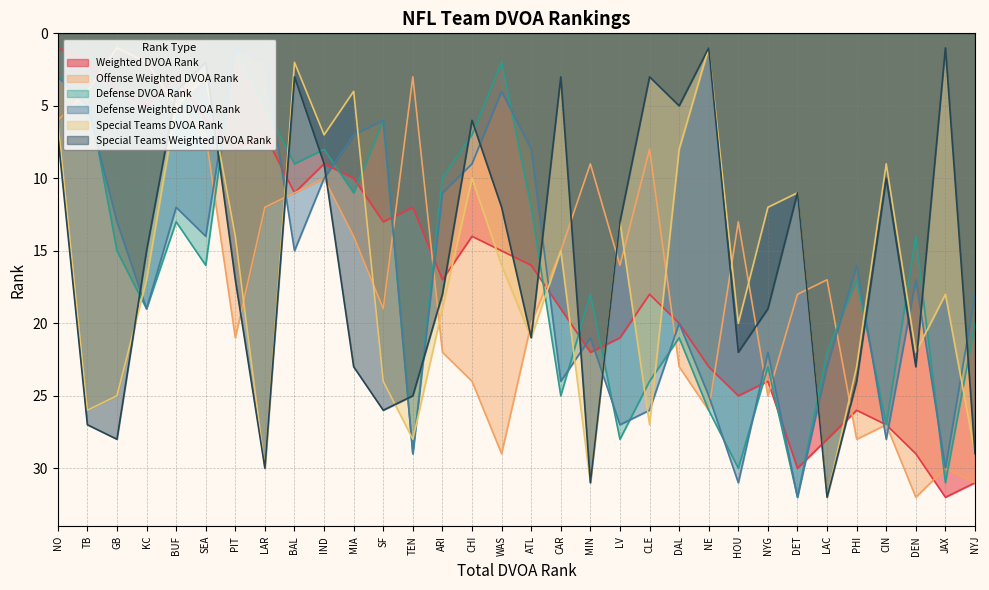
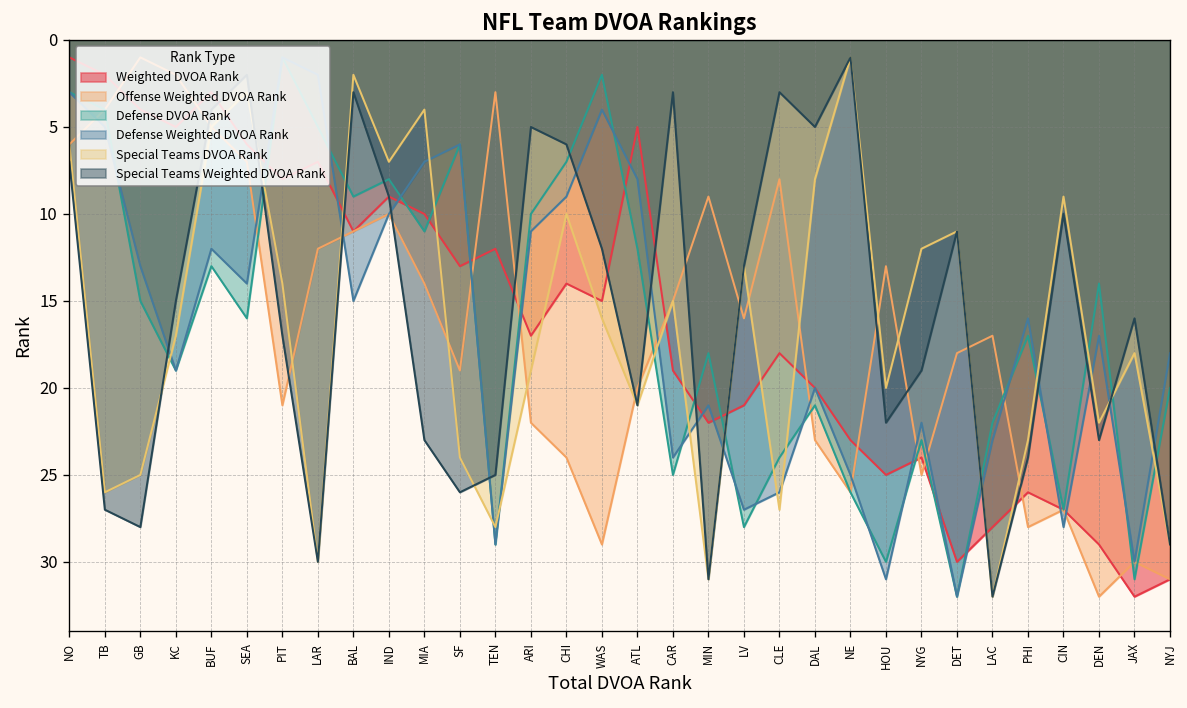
  {
    "Weighted DVOA Rank": {
      "NO": 1,
      "MIA": 10,
      "SF": 13,
      "TEN": 12,
      "ARI": 17,
      "CHI": 14,
      "WAS": 15,
-     "ATL": 16,
+     "ATL": 5,
      "CAR": 19,
      "MIN": 22,
      "LV": 21,
      "CLE": 18,
      "NE": 23,
      "HOU": 25,
      "NYG": 24,
      "DET": 30,
      "LAC": 28,
      "PHI": 26,
      "DEN": 29,
      "JAX": 32
    },
    "Special Teams Weighted DVOA Rank": {
      "NO": 7,
      "TB": 27,
      "GB": 28,
      "KC": 15,
      "PIT": 17,
      "BAL": 3,
      "MIA": 23,
      "SF": 26,
      "TEN": 25,
-     "ARI": 18,
+     "ARI": 5,
      "CHI": 6,
      "WAS": 12,
      "CAR": 3,
      "CLE": 3,
      "DAL": 5,
      "HOU": 22,
      "NYG": 19,
      "PHI": 24,
      "CIN": 10,
      "DEN": 23,
-     "JAX": 1
+     "JAX": 16
    }
  }
